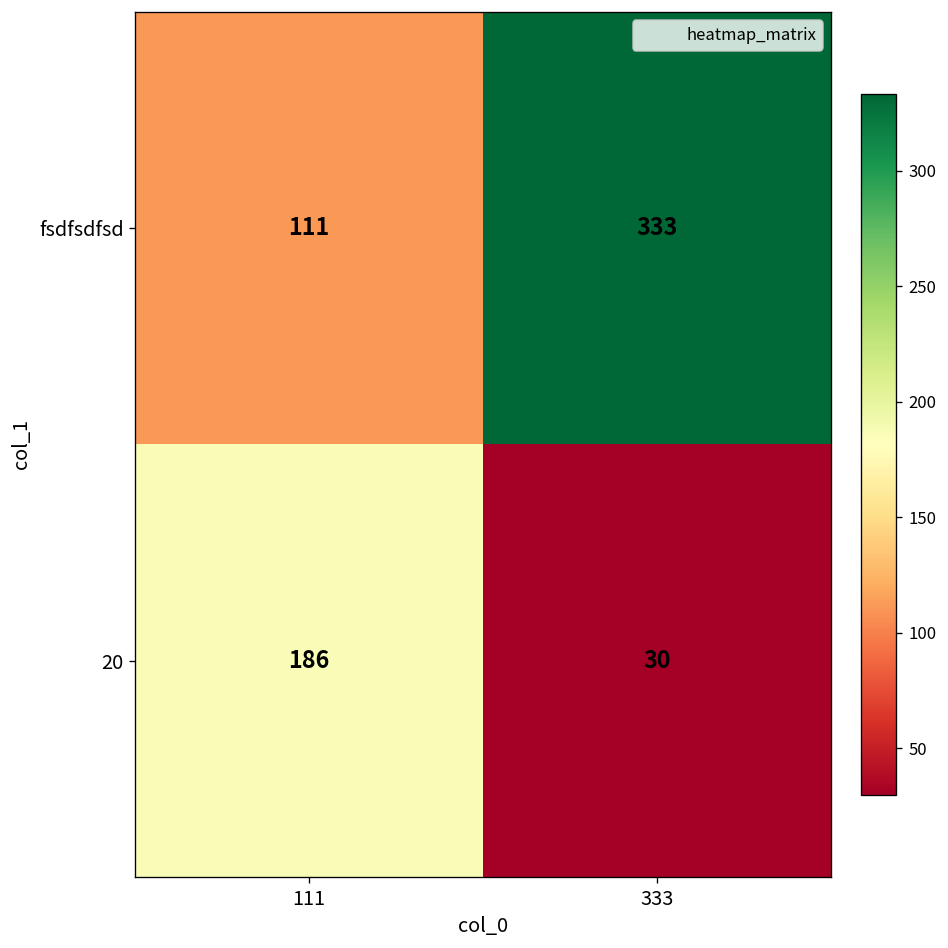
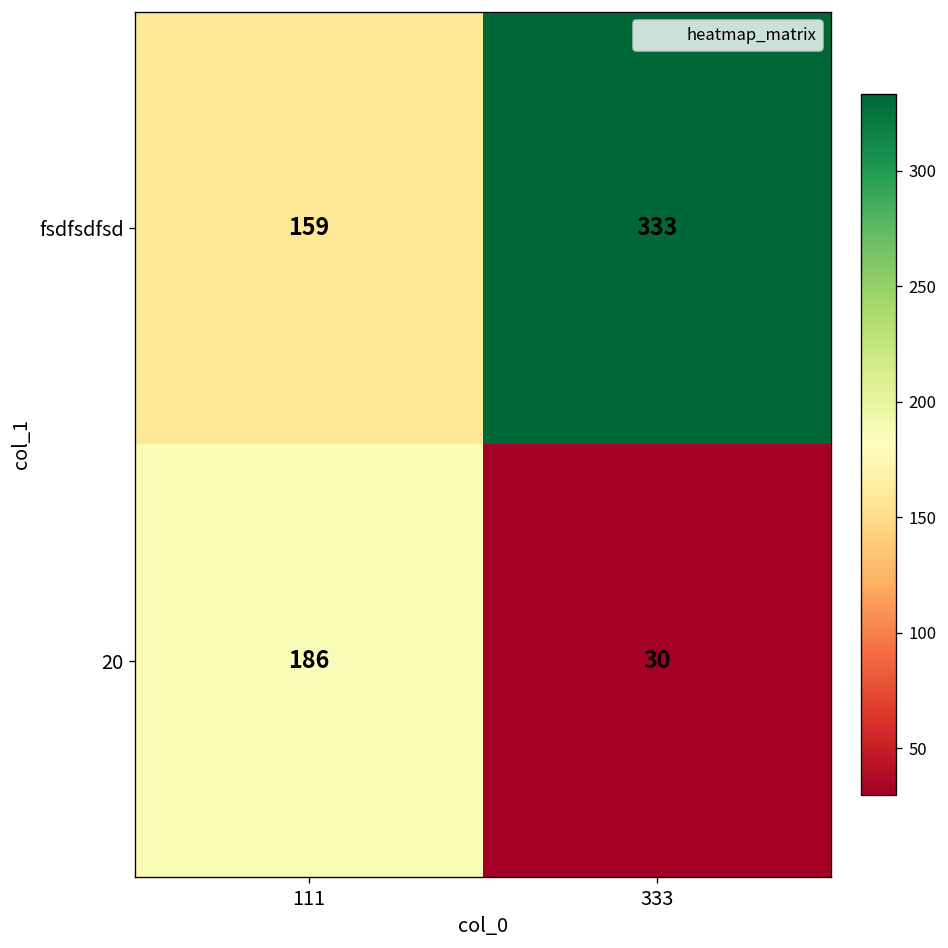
  {
    "fsdfsdfsd": {
-     "111": 111,
+     "111": 159,
      "333": 333
    },
    "20": {
      "111": 186,
      "333": 30
    }
  }
